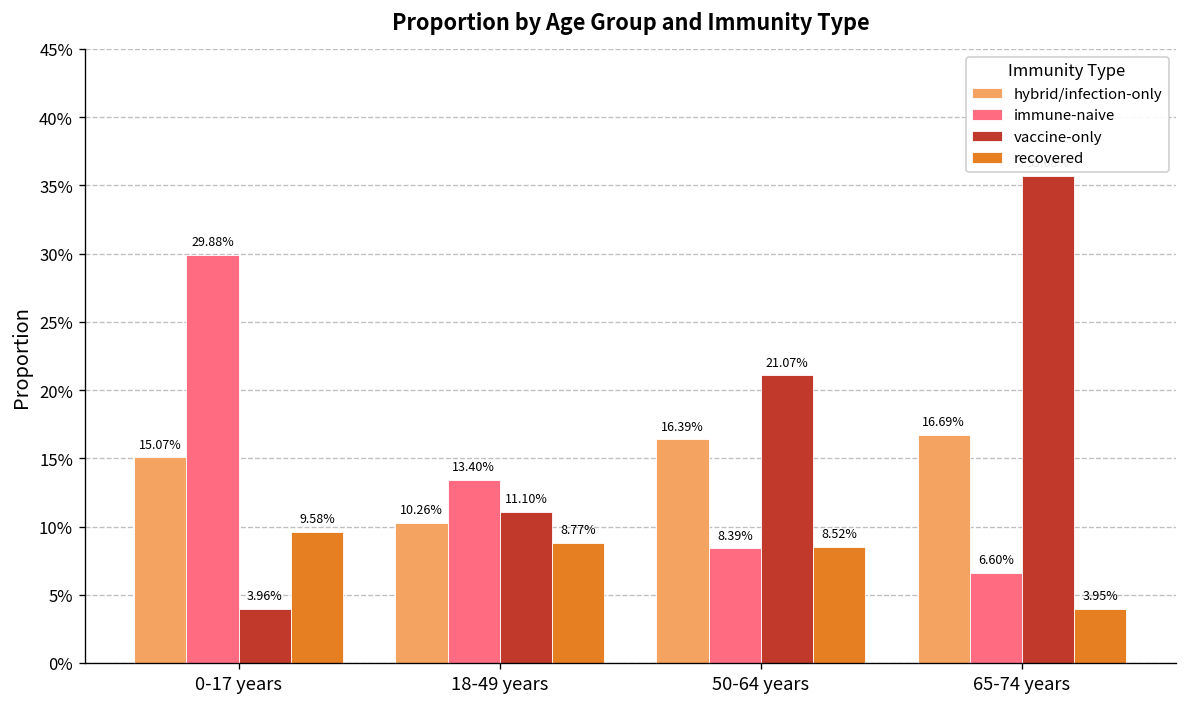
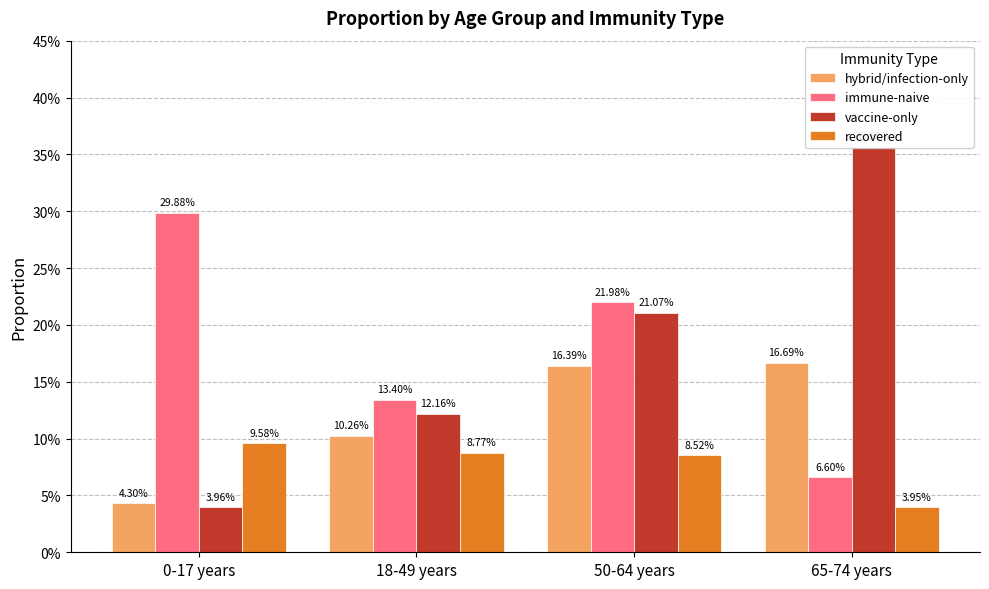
  {
    "hybrid/infection-only": {
-     "0-17 years": "15.07%",
+     "0-17 years": "4.30%",
      "18-49 years": "10.26%",
      "50-64 years": "16.39%",
      "65-74 years": "16.69%"
    },
    "immune-naive": {
      "0-17 years": "29.88%",
      "18-49 years": "13.40%",
-     "50-64 years": "8.39%",
+     "50-64 years": "21.98%",
      "65-74 years": "6.60%"
    },
    "vaccine-only": {
      "0-17 years": "3.96%",
-     "18-49 years": "11.10%",
+     "18-49 years": "12.16%",
      "50-64 years": "21.07%"
    },
    "recovered": {
      "0-17 years": "9.58%",
      "18-49 years": "8.77%",
      "50-64 years": "8.52%",
      "65-74 years": "3.95%"
    }
  }
